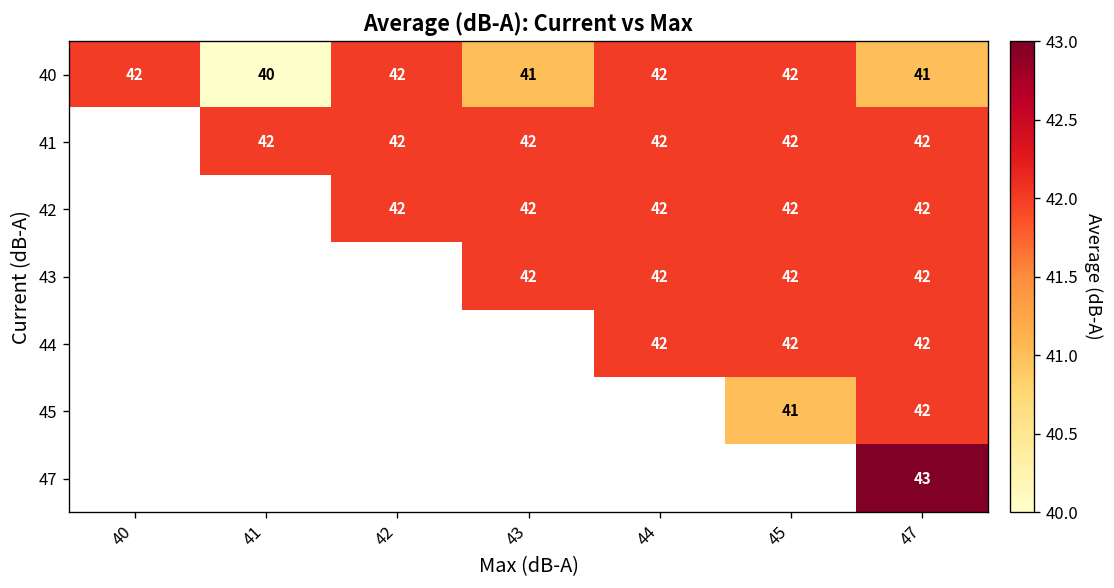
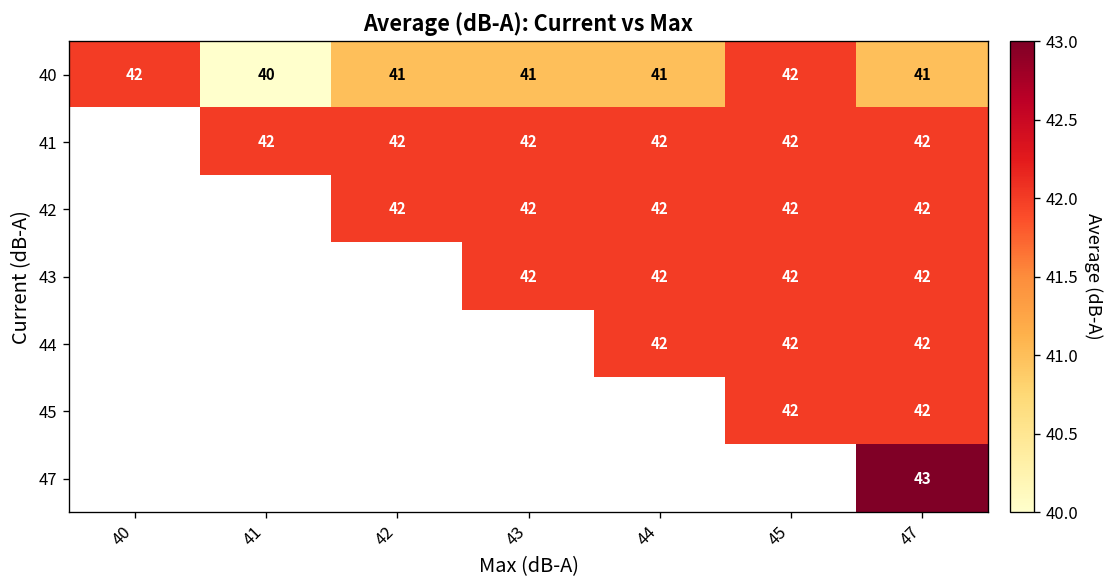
  {
    "40": {
      "40": 42,
      "41": 40,
-     "42": 42,
+     "42": 41,
      "43": 41,
-     "44": 42,
+     "44": 41,
      "45": 42,
      "47": 41
    },
    "41": {
      "41": 42,
      "42": 42,
      "43": 42,
      "44": 42,
      "45": 42,
      "47": 42
    },
    "42": {
      "42": 42,
      "43": 42,
      "44": 42,
      "45": 42,
      "47": 42
    },
    "43": {
      "43": 42,
      "44": 42,
      "45": 42,
      "47": 42
    },
    "44": {
      "44": 42,
      "45": 42,
      "47": 42
    },
    "45": {
-     "45": 41,
+     "45": 42,
      "47": 42
    },
    "47": {
      "47": 43
    }
  }
